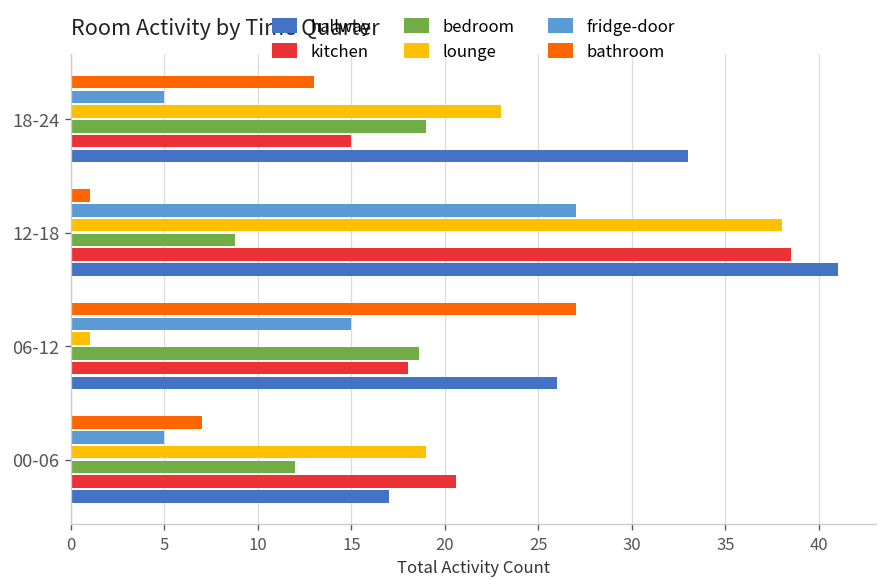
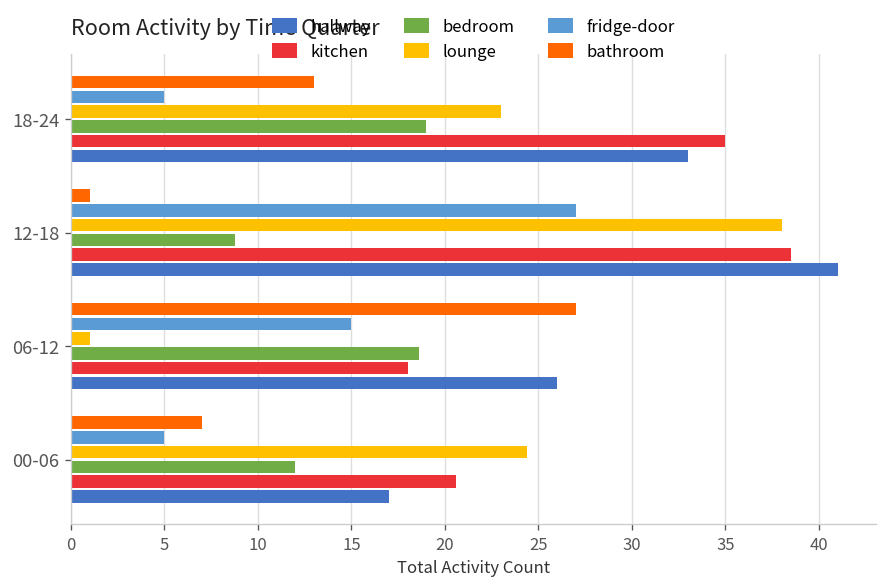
  {
    "kitchen": {
-     "18-24": 15,
+     "18-24": 35,
      "12-18": 38.5,
      "06-12": 18,
      "00-06": 20.6
    },
    "bedroom": {
      "18-24": 19.0,
      "12-18": 8.8,
      "06-12": 18.6,
      "00-06": 12.0
    },
    "lounge": {
      "18-24": 23.0,
      "12-18": 38.0,
      "06-12": 1.0,
-     "00-06": 19.0
+     "00-06": 24.4
    },
    "bathroom": {
      "18-24": 13.0,
      "12-18": 1.0,
      "06-12": 27.0,
      "00-06": 7.0
    }
  }
